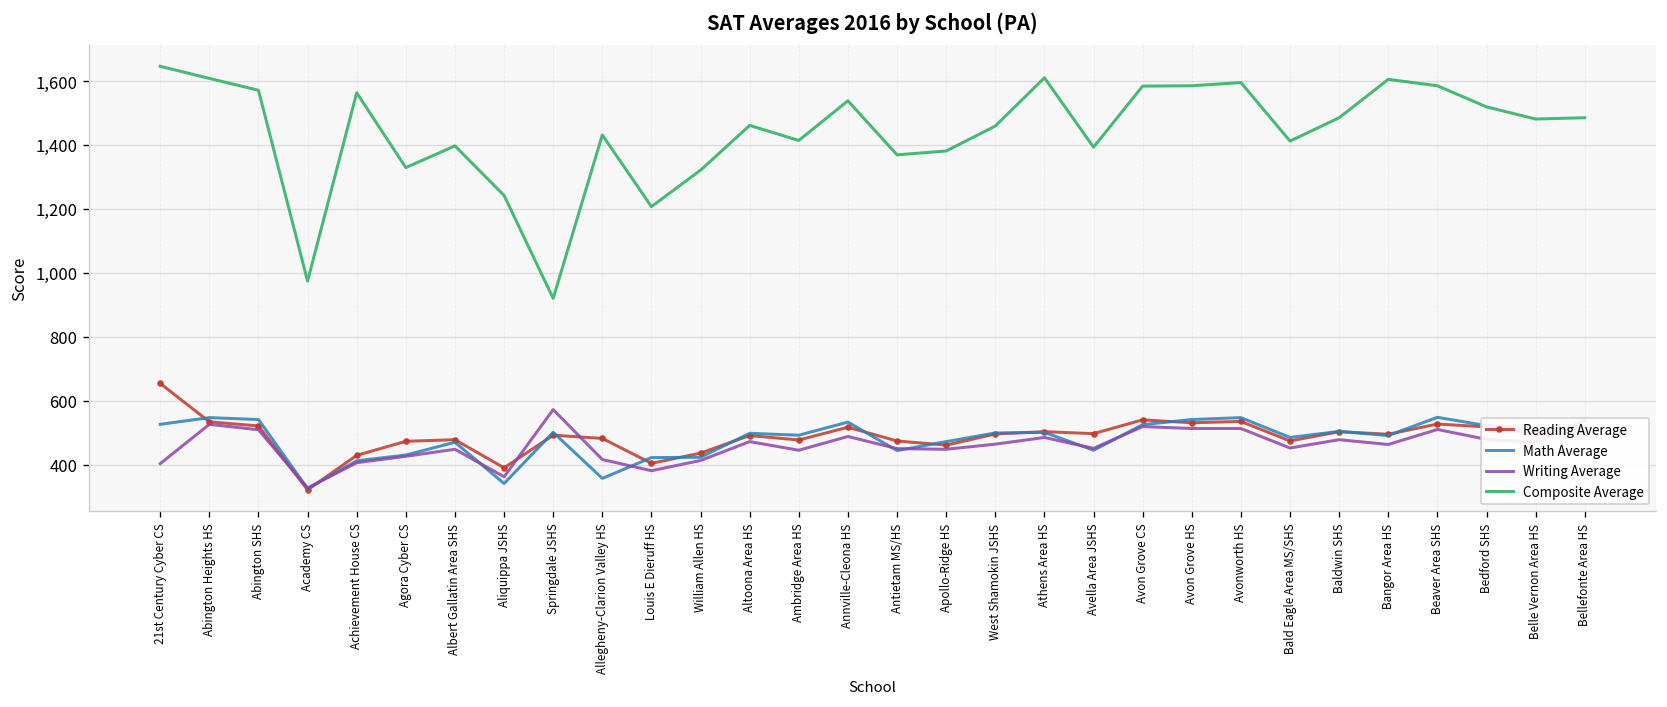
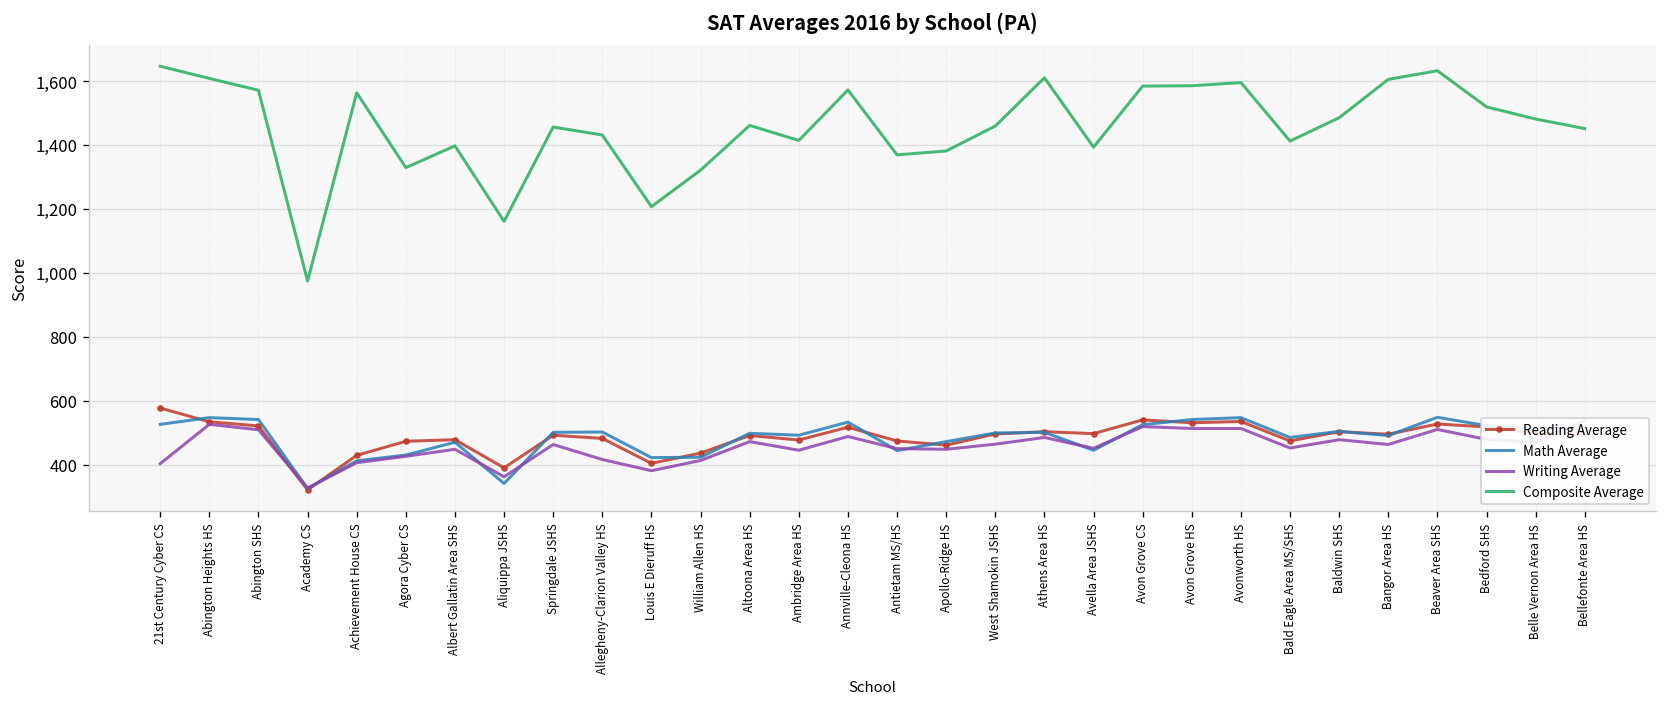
  {
    "Reading Average": {
-     "21st Century Cyber CS": "650",
+     "21st Century Cyber CS": "580",
      "Abington SHS": "520",
      "Achievement House CS": "430",
      "Agora Cyber CS": "470",
      "Aliquippa JSHS": "390",
      "Allegheny-Clarion Valley HS": "480",
      "Louis E Dieruff HS": "400",
      "William Allen HS": "440",
      "Ambridge Area HS": "480",
      "Annville-Cleona HS": "520",
      "Antietam MS/HS": "470",
      "Apollo-Ridge HS": "460",
      "Avella Area JSHS": "500",
      "Avon Grove CS": "540",
      "Avon Grove HS": "530",
      "Avonworth HS": "540",
      "Bald Eagle Area MS/SHS": "470",
      "Beaver Area SHS": "530"
    },
    "Math Average": {
      "21st Century Cyber CS": "530",
      "Abington Heights HS": "550",
      "Abington SHS": "540",
      "Aliquippa JSHS": "340",
-     "Allegheny-Clarion Valley HS": "360",
+     "Allegheny-Clarion Valley HS": "500",
      "Louis E Dieruff HS": "420",
      "William Allen HS": "420",
      "Ambridge Area HS": "490",
      "Annville-Cleona HS": "530",
      "Apollo-Ridge HS": "470",
      "Avon Grove HS": "540",
      "Avonworth HS": "550",
      "Bald Eagle Area MS/SHS": "490",
      "Beaver Area SHS": "550"
    },
    "Writing Average": {
      "21st Century Cyber CS": "400",
      "Abington SHS": "510",
      "Albert Gallatin Area SHS": "450",
      "Aliquippa JSHS": "360",
-     "Springdale JSHS": "570",
+     "Springdale JSHS": "460",
      "Allegheny-Clarion Valley HS": "420",
      "Louis E Dieruff HS": "380",
      "William Allen HS": "410",
      "Altoona Area HS": "470",
      "Ambridge Area HS": "450",
      "Annville-Cleona HS": "490",
      "Apollo-Ridge HS": "450",
      "West Shamokin JSHS": "460",
      "Athens Area HS": "490",
      "Avon Grove HS": "510",
      "Avonworth HS": "510",
      "Bald Eagle Area MS/SHS": "450",
      "Baldwin SHS": "480",
      "Bangor Area HS": "460",
      "Beaver Area SHS": "510",
      "Bellefonte Area HS": "540"
    },
    "Composite Average": {
      "21st Century Cyber CS": "1,650",
      "Abington Heights HS": "1,610",
      "Abington SHS": "1,570",
      "Academy CS": "970",
      "Achievement House CS": "1,560",
      "Agora Cyber CS": "1,330",
      "Albert Gallatin Area SHS": "1,400",
-     "Aliquippa JSHS": "1,240",
-     "Springdale JSHS": "920",
+     "Aliquippa JSHS": "1,160",
+     "Springdale JSHS": "1,460",
      "Allegheny-Clarion Valley HS": "1,430",
      "Louis E Dieruff HS": "1,210",
      "William Allen HS": "1,320",
      "Altoona Area HS": "1,460",
      "Ambridge Area HS": "1,410",
-     "Annville-Cleona HS": "1,540",
+     "Annville-Cleona HS": "1,570",
      "Antietam MS/HS": "1,370",
      "Apollo-Ridge HS": "1,380",
      "West Shamokin JSHS": "1,460",
      "Athens Area HS": "1,610",
      "Avella Area JSHS": "1,390",
      "Avon Grove CS": "1,580",
      "Avon Grove HS": "1,590",
      "Avonworth HS": "1,600",
      "Bald Eagle Area MS/SHS": "1,410",
      "Baldwin SHS": "1,490",
      "Bangor Area HS": "1,610",
-     "Beaver Area SHS": "1,590",
+     "Beaver Area SHS": "1,630",
      "Bedford SHS": "1,520",
      "Belle Vernon Area HS": "1,480",
-     "Bellefonte Area HS": "1,490"
+     "Bellefonte Area HS": "1,450"
    }
  }
